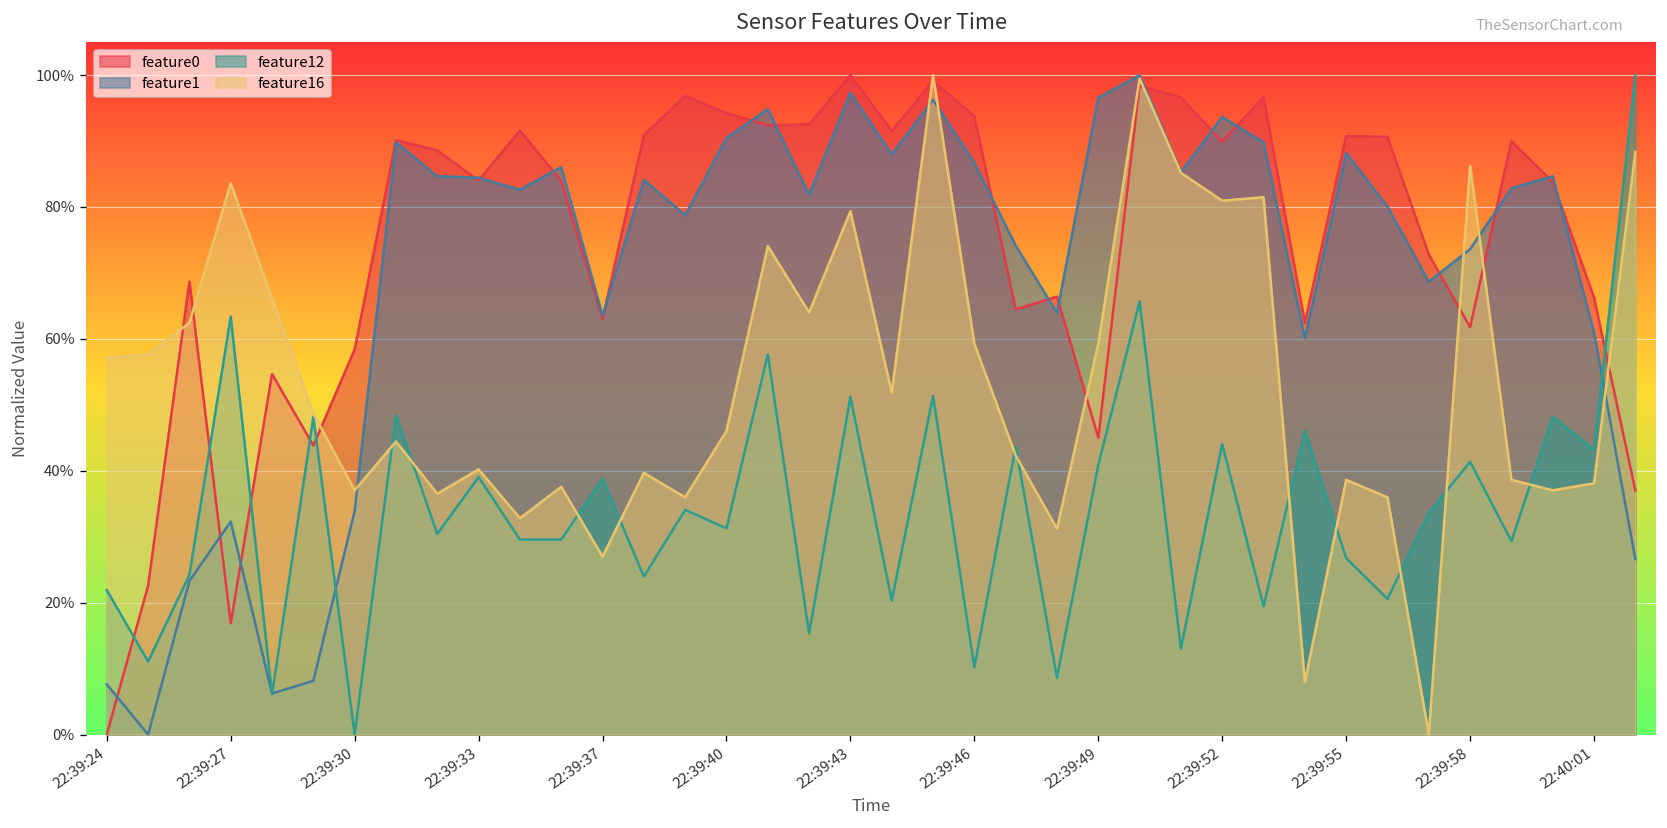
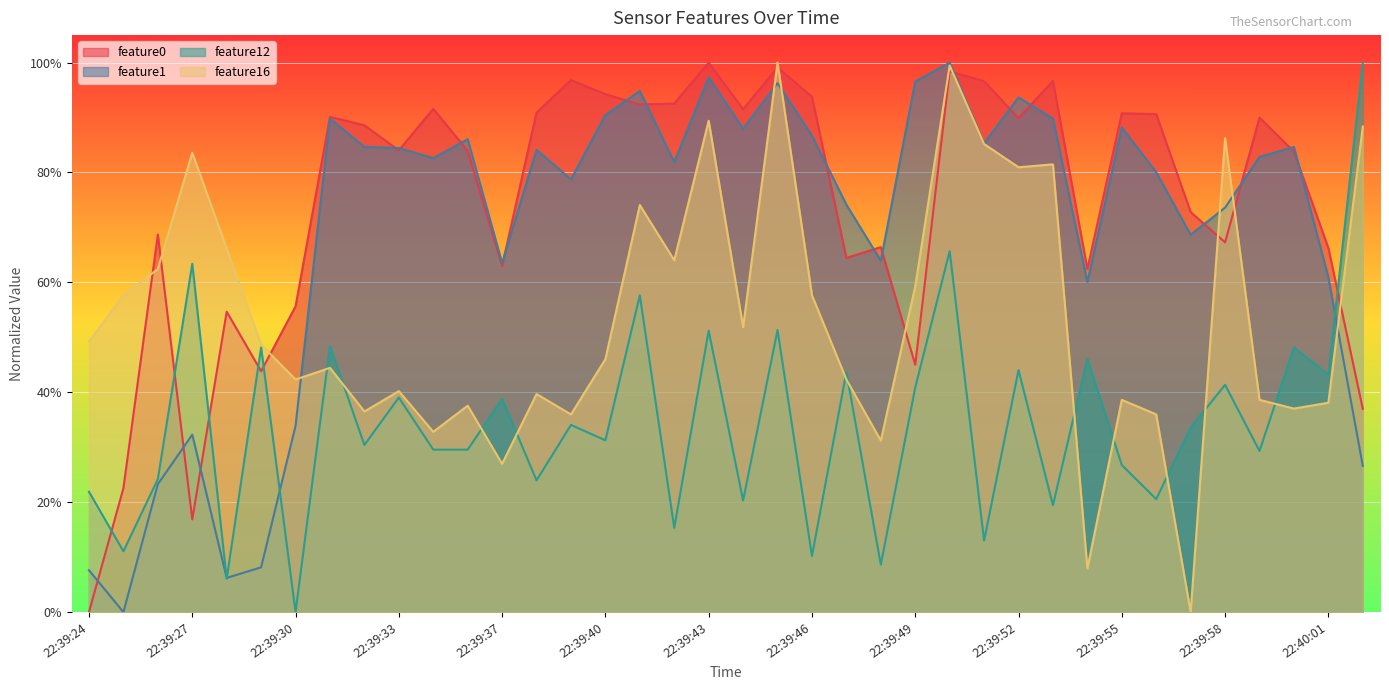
  {
    "feature0": {
      "22:39:24": "0%",
      "22:39:27": "17%",
-     "22:39:30": "58%",
+     "22:39:30": "56%",
      "22:39:37": "63%",
      "22:39:40": "94%",
      "22:39:43": "100%",
      "22:39:46": "94%",
      "22:39:49": "45%",
      "22:39:52": "90%",
      "22:39:55": "91%",
-     "22:39:58": "62%",
+     "22:39:58": "67%",
      "22:40:01": "66%"
    },
    "feature16": {
-     "22:39:24": "57%",
+     "22:39:24": "49%",
      "22:39:27": "84%",
-     "22:39:30": "37%",
+     "22:39:30": "42%",
      "22:39:33": "40%",
      "22:39:37": "27%",
      "22:39:40": "46%",
-     "22:39:43": "79%",
-     "22:39:46": "59%",
+     "22:39:43": "89%",
+     "22:39:46": "58%",
      "22:39:49": "59%",
      "22:39:52": "81%",
      "22:39:55": "39%",
      "22:39:58": "86%",
      "22:40:01": "38%"
    }
  }
